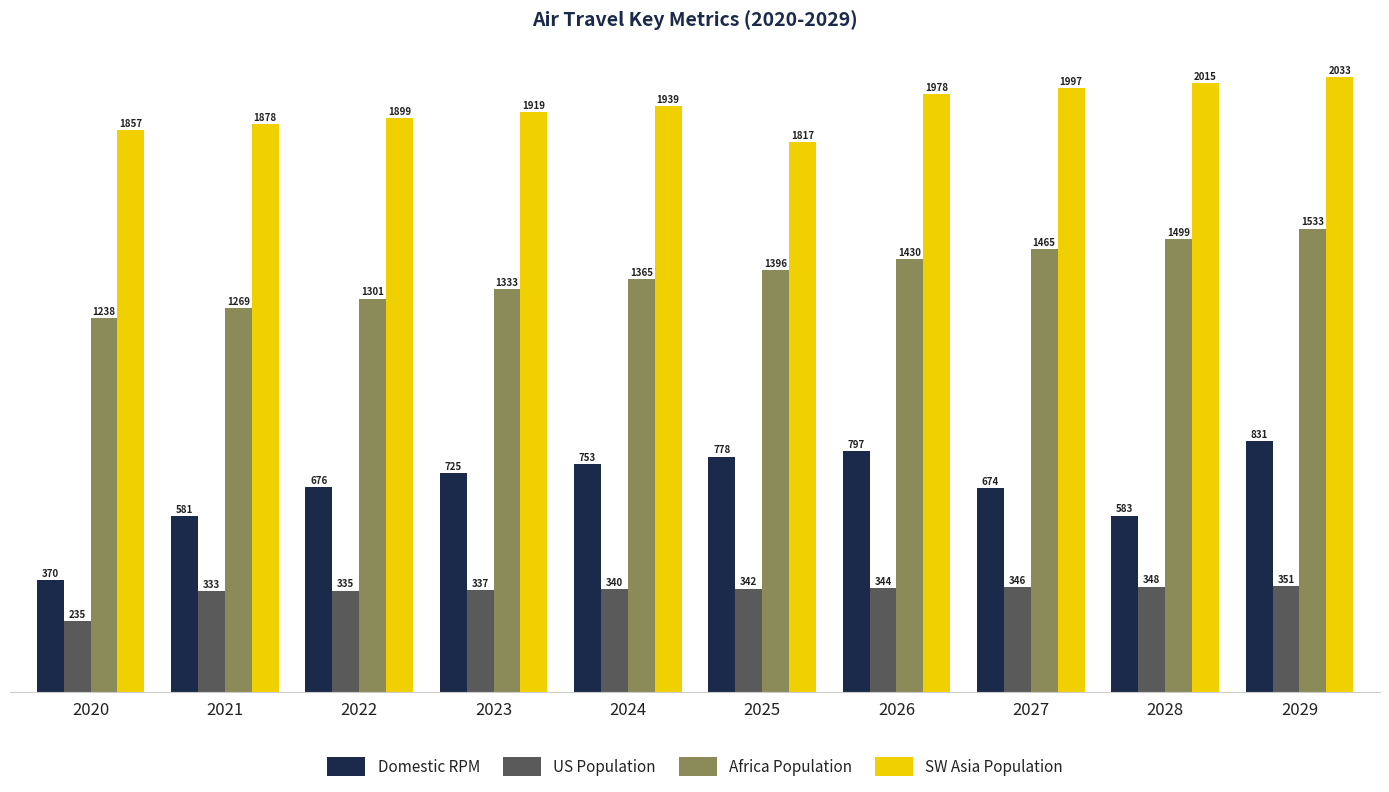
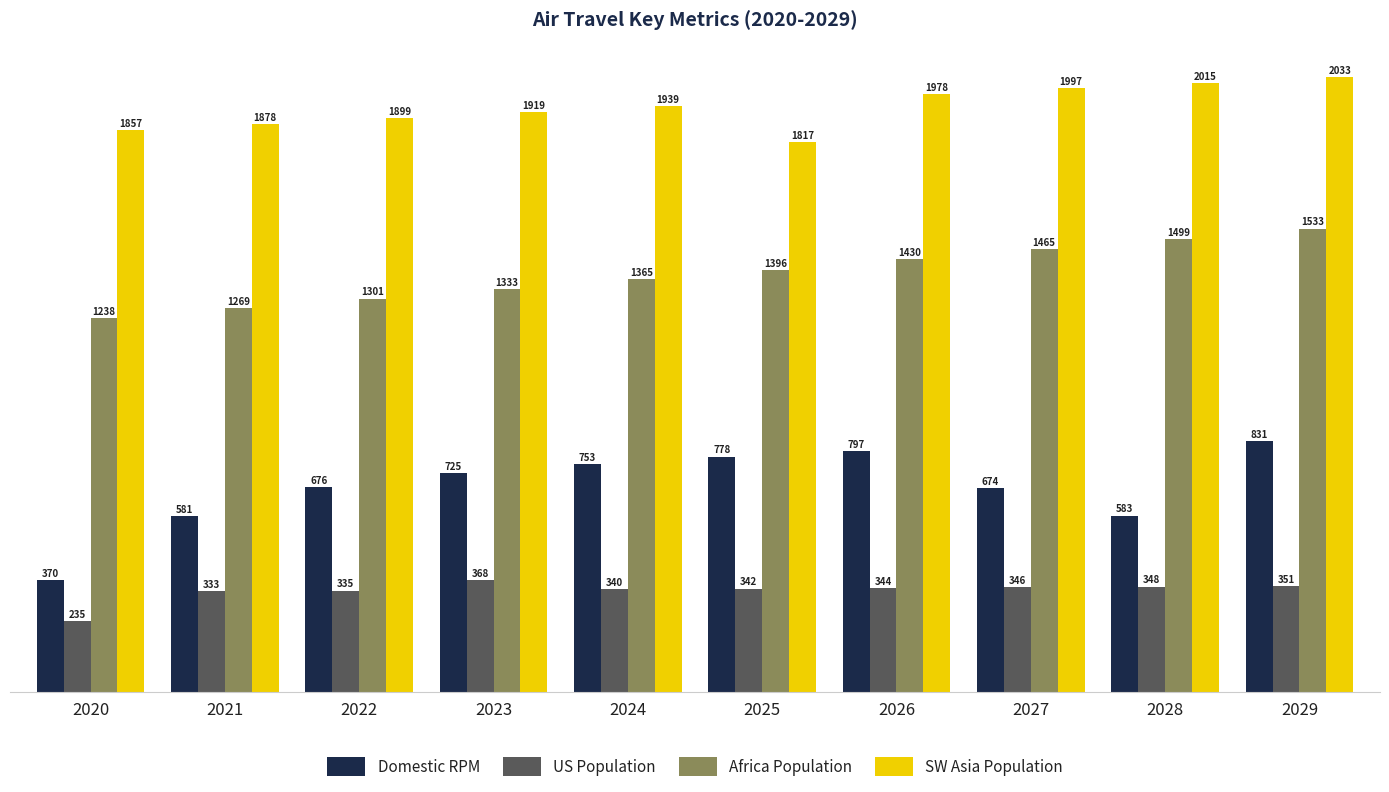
  {
    "Domestic RPM": {
      "2020": 370,
      "2021": 581,
      "2022": 676,
      "2023": 725,
      "2024": 753,
      "2025": 778,
      "2026": 797,
      "2027": 674,
      "2028": 583,
      "2029": 831
    },
    "US Population": {
      "2020": 235,
      "2021": 333,
      "2022": 335,
-     "2023": 337,
+     "2023": 368,
      "2024": 340,
      "2025": 342,
      "2026": 344,
      "2027": 346,
      "2028": 348,
      "2029": 351
    },
    "Africa Population": {
      "2020": 1238,
      "2021": 1269,
      "2022": 1301,
      "2023": 1333,
      "2024": 1365,
      "2025": 1396,
      "2026": 1430,
      "2027": 1465,
      "2028": 1499,
      "2029": 1533
    },
    "SW Asia Population": {
      "2020": 1857,
      "2021": 1878,
      "2022": 1899,
      "2023": 1919,
      "2024": 1939,
      "2025": 1817,
      "2026": 1978,
      "2027": 1997,
      "2028": 2015,
      "2029": 2033
    }
  }
